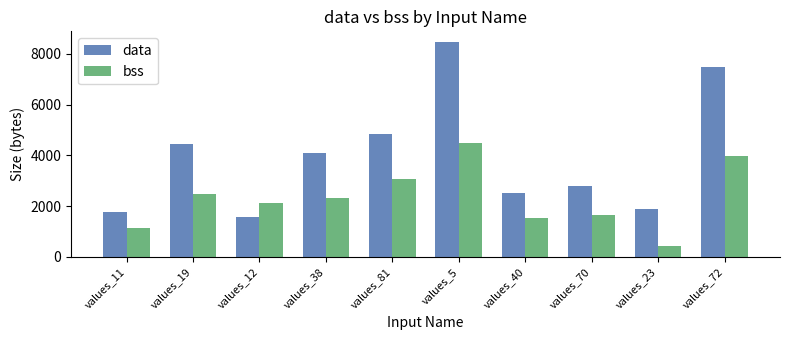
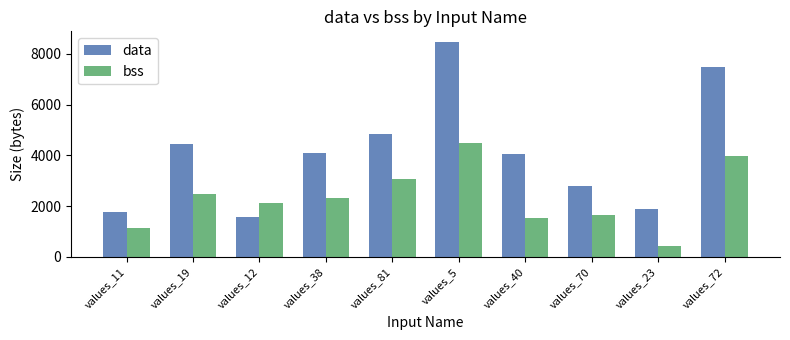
  {
    "data": {
      "values_11": 1800,
      "values_19": 4500,
      "values_12": 1600,
      "values_38": 4100,
      "values_81": 4800,
      "values_5": 8500,
-     "values_40": 2500,
+     "values_40": 4100,
      "values_70": 2800,
      "values_23": 1900,
      "values_72": 7500
    },
    "bss": {
      "values_11": 1200,
      "values_19": 2500,
      "values_12": 2100,
      "values_38": 2300,
      "values_81": 3100,
      "values_5": 4500,
      "values_40": 1500,
      "values_70": 1700,
      "values_23": 400,
      "values_72": 4000
    }
  }
